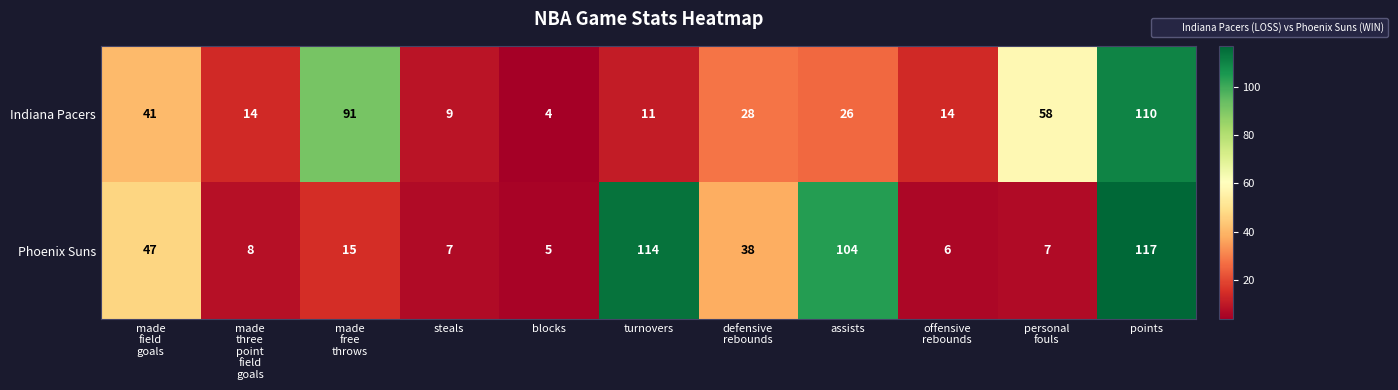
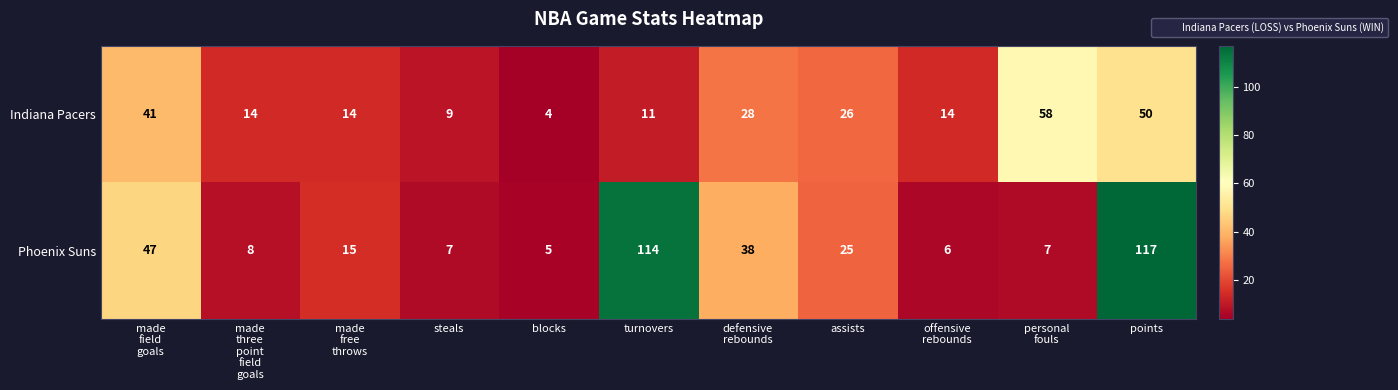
  {
    "Indiana Pacers": {
      "made field goals": 41,
      "made three point field goals": 14,
-     "made free throws": 91,
+     "made free throws": 14,
      "steals": 9,
      "blocks": 4,
      "turnovers": 11,
      "defensive rebounds": 28,
      "assists": 26,
      "offensive rebounds": 14,
      "personal fouls": 58,
-     "points": 110
+     "points": 50
    },
    "Phoenix Suns": {
      "made field goals": 47,
      "made three point field goals": 8,
      "made free throws": 15,
      "steals": 7,
      "blocks": 5,
      "turnovers": 114,
      "defensive rebounds": 38,
-     "assists": 104,
+     "assists": 25,
      "offensive rebounds": 6,
      "personal fouls": 7,
      "points": 117
    }
  }
